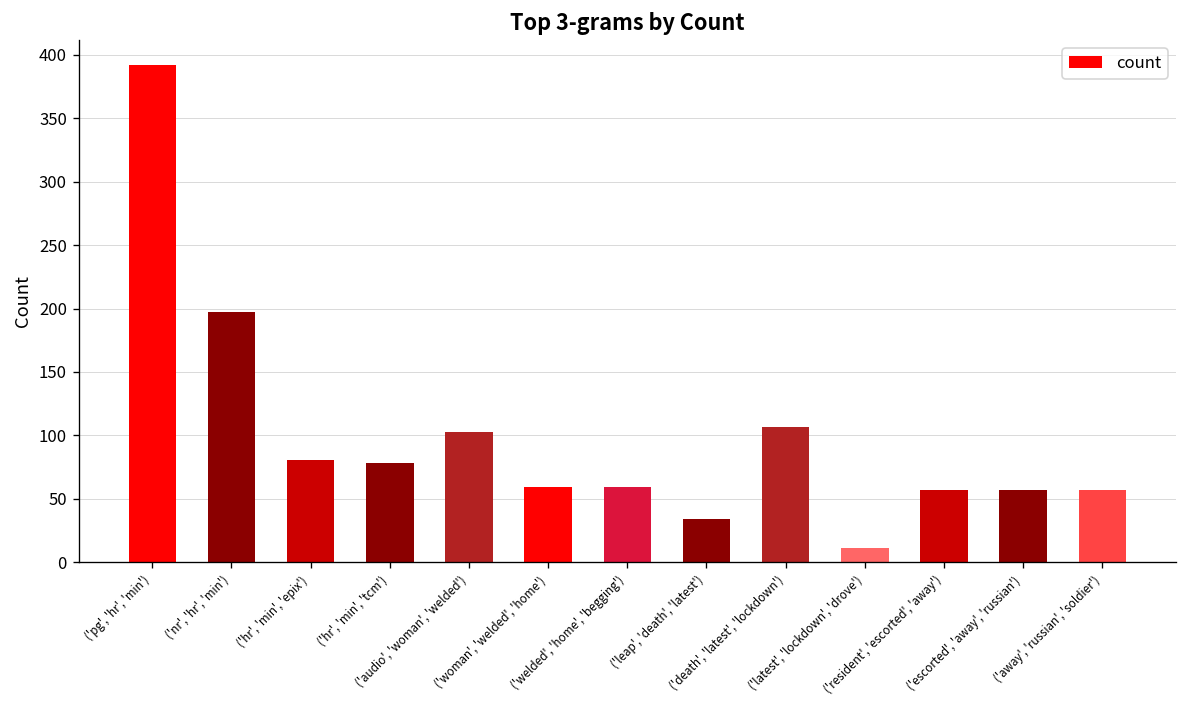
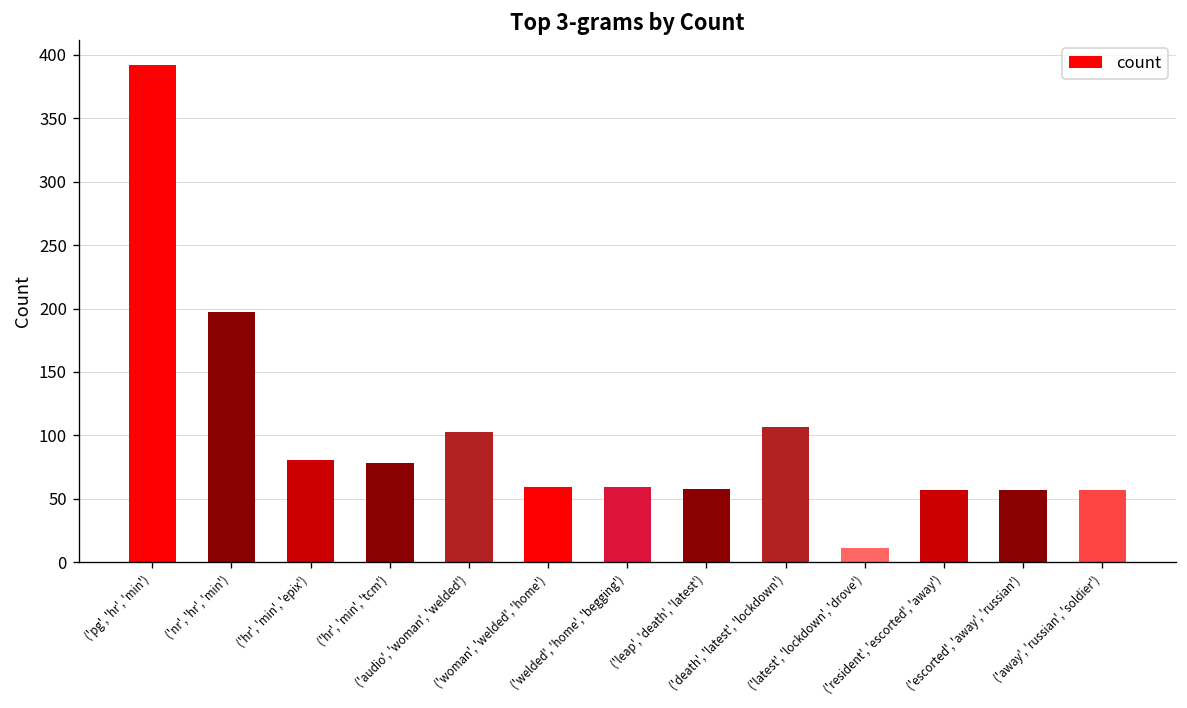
  {
    "('pg', 'hr', 'min')": 392,
    "('nr', 'hr', 'min')": 197,
    "('hr', 'min', 'epix')": 81,
    "('hr', 'min', 'tcm')": 78,
    "('audio', 'woman', 'welded')": 103,
    "('woman', 'welded', 'home')": 59,
    "('welded', 'home', 'begging')": 59,
-   "('leap', 'death', 'latest')": 34,
+   "('leap', 'death', 'latest')": 58,
    "('death', 'latest', 'lockdown')": 107,
    "('latest', 'lockdown', 'drove')": 11,
    "('resident', 'escorted', 'away')": 57,
    "('escorted', 'away', 'russian')": 57,
    "('away', 'russian', 'soldier')": 57
  }
